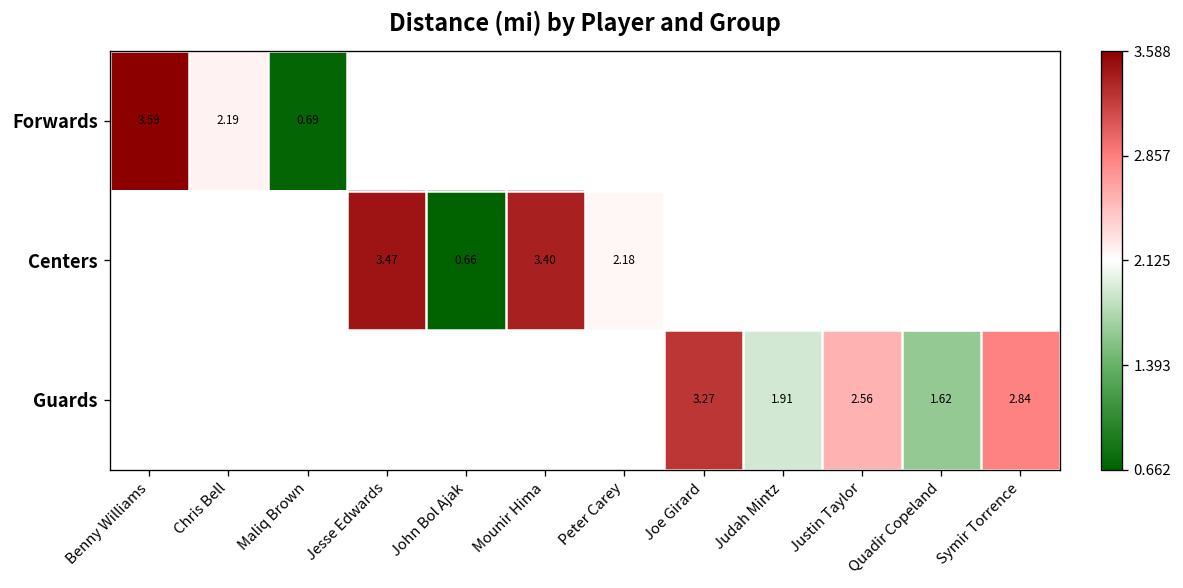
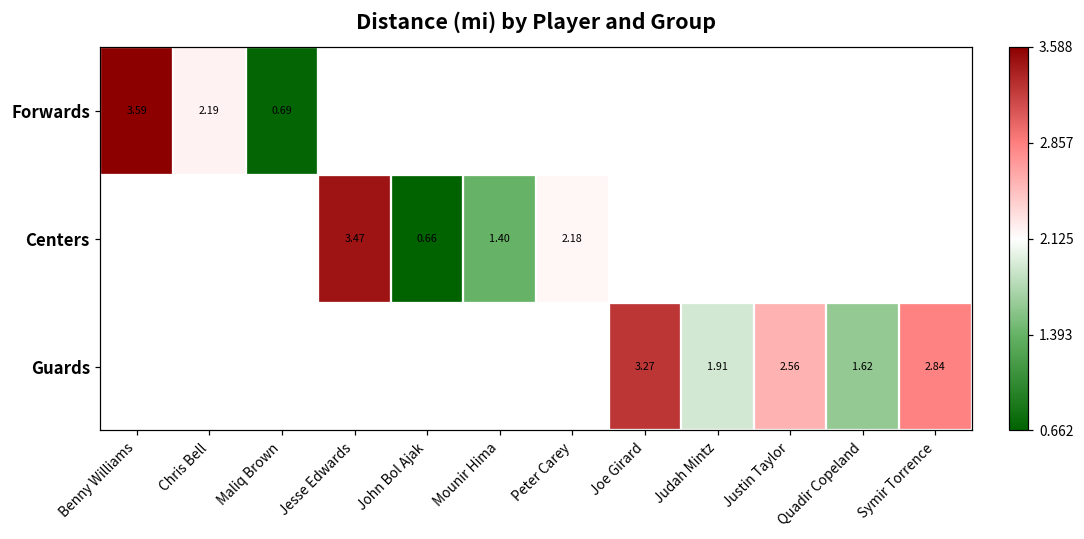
  {
    "Forwards": {
      "Benny Williams": 3.59,
      "Chris Bell": 2.19,
      "Maliq Brown": 0.69
    },
    "Centers": {
      "Jesse Edwards": 3.47,
      "John Bol Ajak": 0.66,
-     "Mounir Hima": 3.40,
+     "Mounir Hima": 1.40,
      "Peter Carey": 2.18
    },
    "Guards": {
      "Joe Girard": 3.27,
      "Judah Mintz": 1.91,
      "Justin Taylor": 2.56,
      "Quadir Copeland": 1.62,
      "Symir Torrence": 2.84
    }
  }
